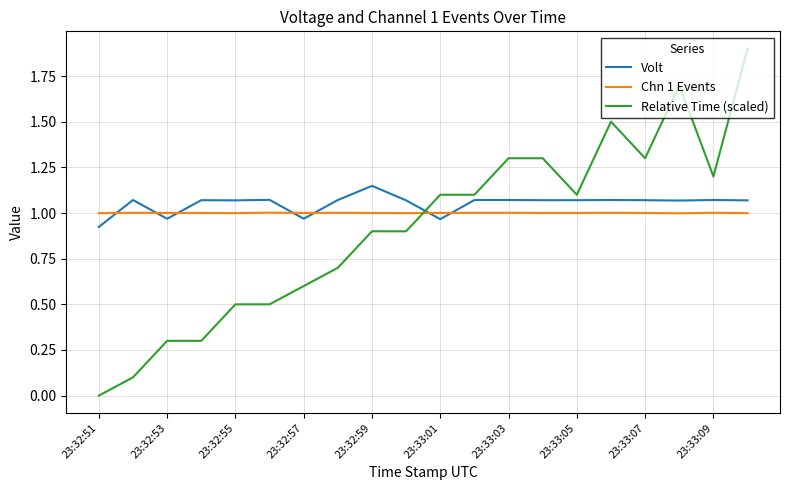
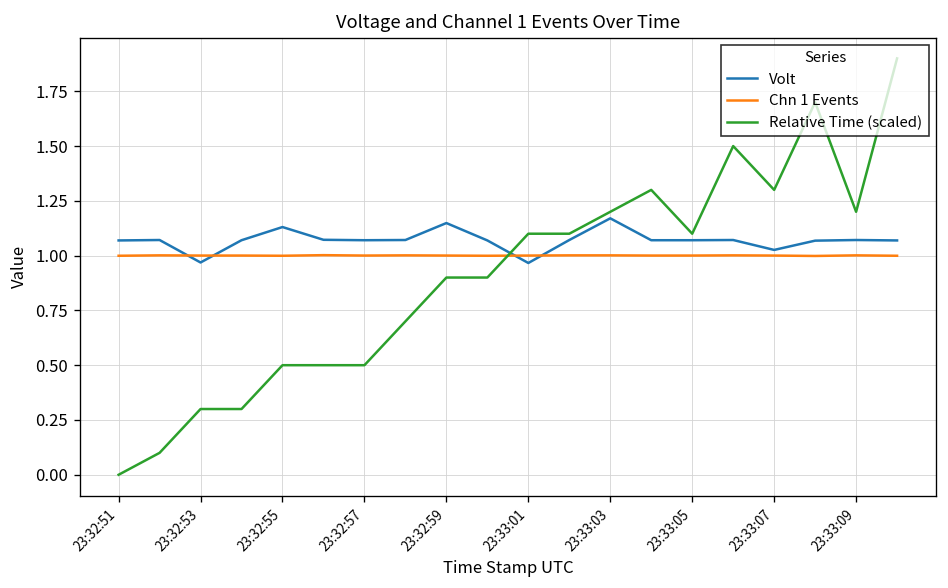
  {
    "Volt": {
-     "23:32:51": 0.92,
+     "23:32:51": 1.07,
      "23:32:53": 0.97,
-     "23:32:55": 1.07,
-     "23:32:57": 0.97,
+     "23:32:55": 1.13,
+     "23:32:57": 1.07,
      "23:32:59": 1.15,
      "23:33:01": 0.97,
-     "23:33:03": 1.07,
+     "23:33:03": 1.17,
      "23:33:05": 1.07,
-     "23:33:07": 1.07,
+     "23:33:07": 1.03,
      "23:33:09": 1.07
    },
    "Chn 1 Events": {
      "23:32:51": 1.00,
      "23:32:53": 1.00,
      "23:32:55": 1.00,
      "23:32:57": 1.00,
      "23:32:59": 1.00,
      "23:33:01": 1.00,
      "23:33:03": 1.00,
      "23:33:05": 1.00,
      "23:33:07": 1.00,
      "23:33:09": 1.00
    },
    "Relative Time (scaled)": {
      "23:32:51": 0.00,
      "23:32:53": 0.30,
      "23:32:55": 0.50,
-     "23:32:57": 0.60,
+     "23:32:57": 0.50,
      "23:32:59": 0.90,
      "23:33:01": 1.10,
-     "23:33:03": 1.30,
+     "23:33:03": 1.20,
      "23:33:05": 1.10,
      "23:33:07": 1.30,
      "23:33:09": 1.20
    }
  }
